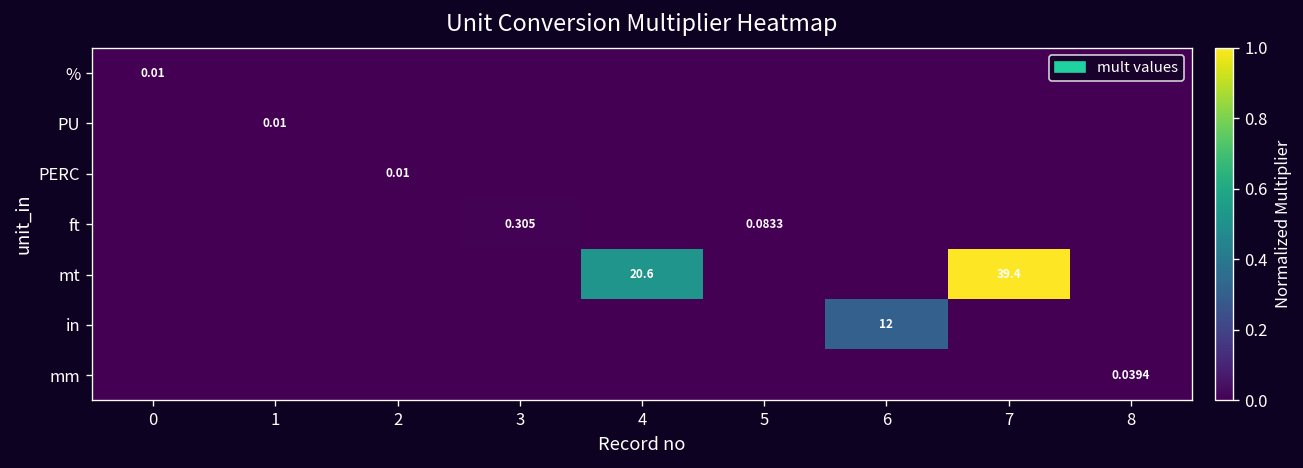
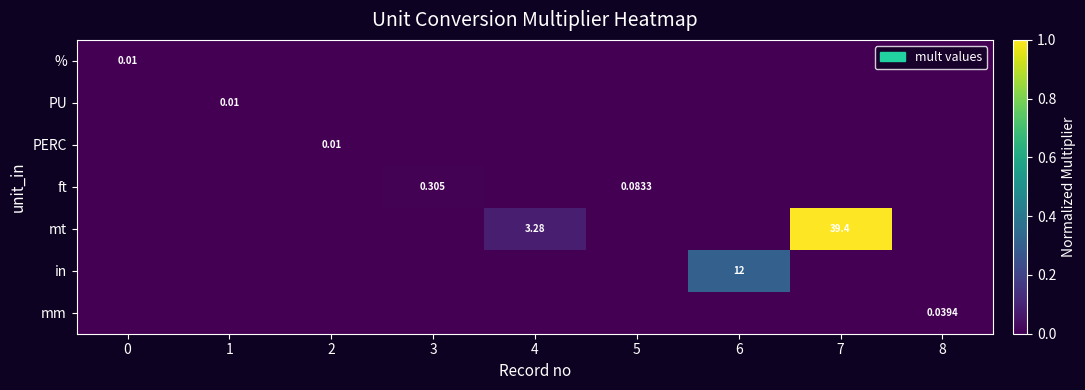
  {
    "%": {
      "0": 0.01
    },
    "PU": {
      "1": 0.01
    },
    "PERC": {
      "2": 0.01
    },
    "ft": {
      "3": 0.305,
      "5": 0.0833
    },
    "mt": {
-     "4": 20.6,
+     "4": 3.28,
      "7": 39.4
    },
    "in": {
      "6": 12
    },
    "mm": {
      "8": 0.0394
    }
  }
